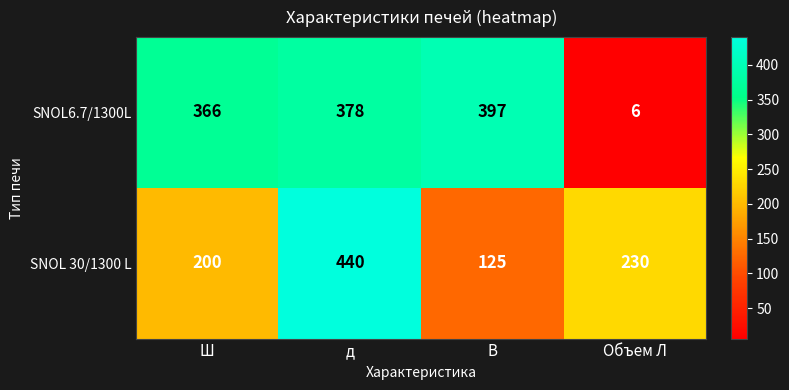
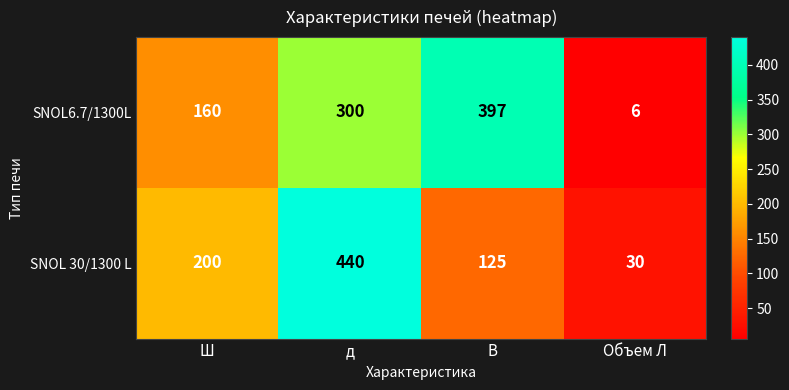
  {
    "SNOL6.7/1300L": {
-     "Ш": 366,
-     "д": 378,
+     "Ш": 160,
+     "д": 300,
      "В": 397,
      "Объем Л": 6
    },
    "SNOL 30/1300 L": {
      "Ш": 200,
      "д": 440,
      "В": 125,
-     "Объем Л": 230
+     "Объем Л": 30
    }
  }
